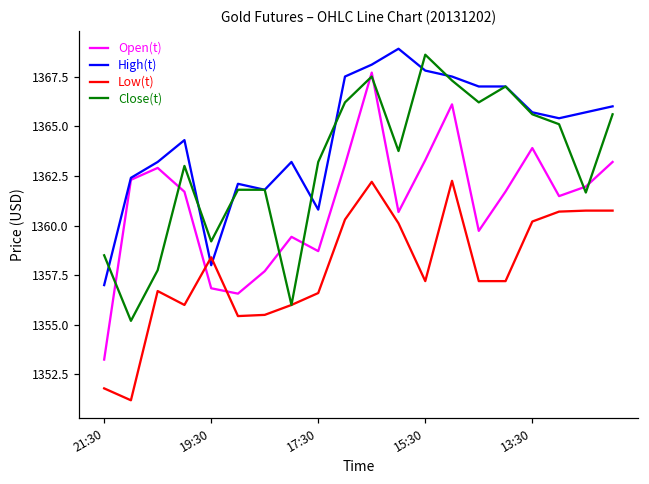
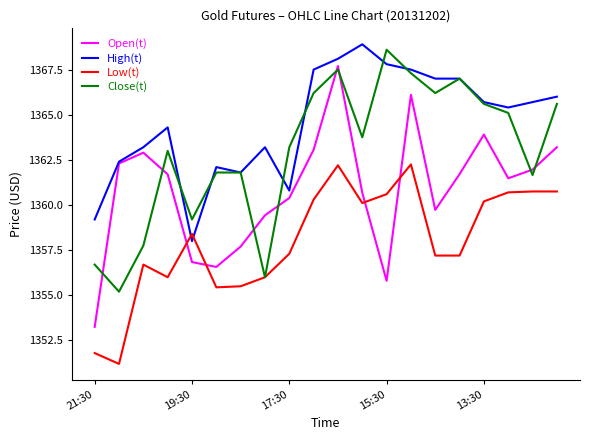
  {
    "Open(t)": {
      "21:30": 1353.3,
      "19:30": 1356.8,
-     "17:30": 1358.7,
-     "15:30": 1363.3,
+     "17:30": 1360.4,
+     "15:30": 1355.8,
      "13:30": 1363.9
    },
    "High(t)": {
-     "21:30": 1357.0,
+     "21:30": 1359.2,
      "19:30": 1358.0,
      "17:30": 1360.8,
      "15:30": 1367.8
    },
    "Low(t)": {
      "21:30": 1351.8,
      "19:30": 1358.4,
-     "17:30": 1356.6,
-     "15:30": 1357.2,
+     "17:30": 1357.3,
+     "15:30": 1360.6,
      "13:30": 1360.2
    },
    "Close(t)": {
-     "21:30": 1358.5,
+     "21:30": 1356.7,
      "19:30": 1359.2,
      "17:30": 1363.2,
      "15:30": 1368.6
    }
  }
